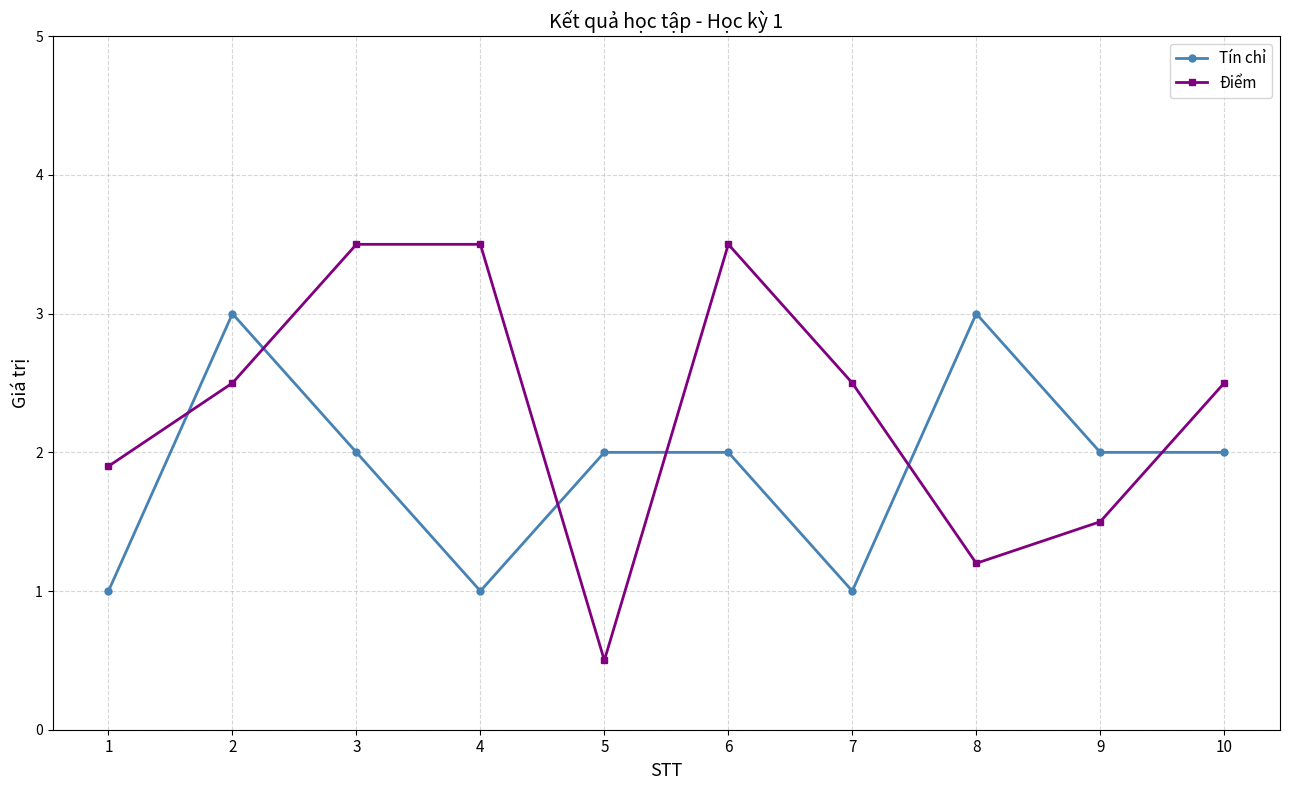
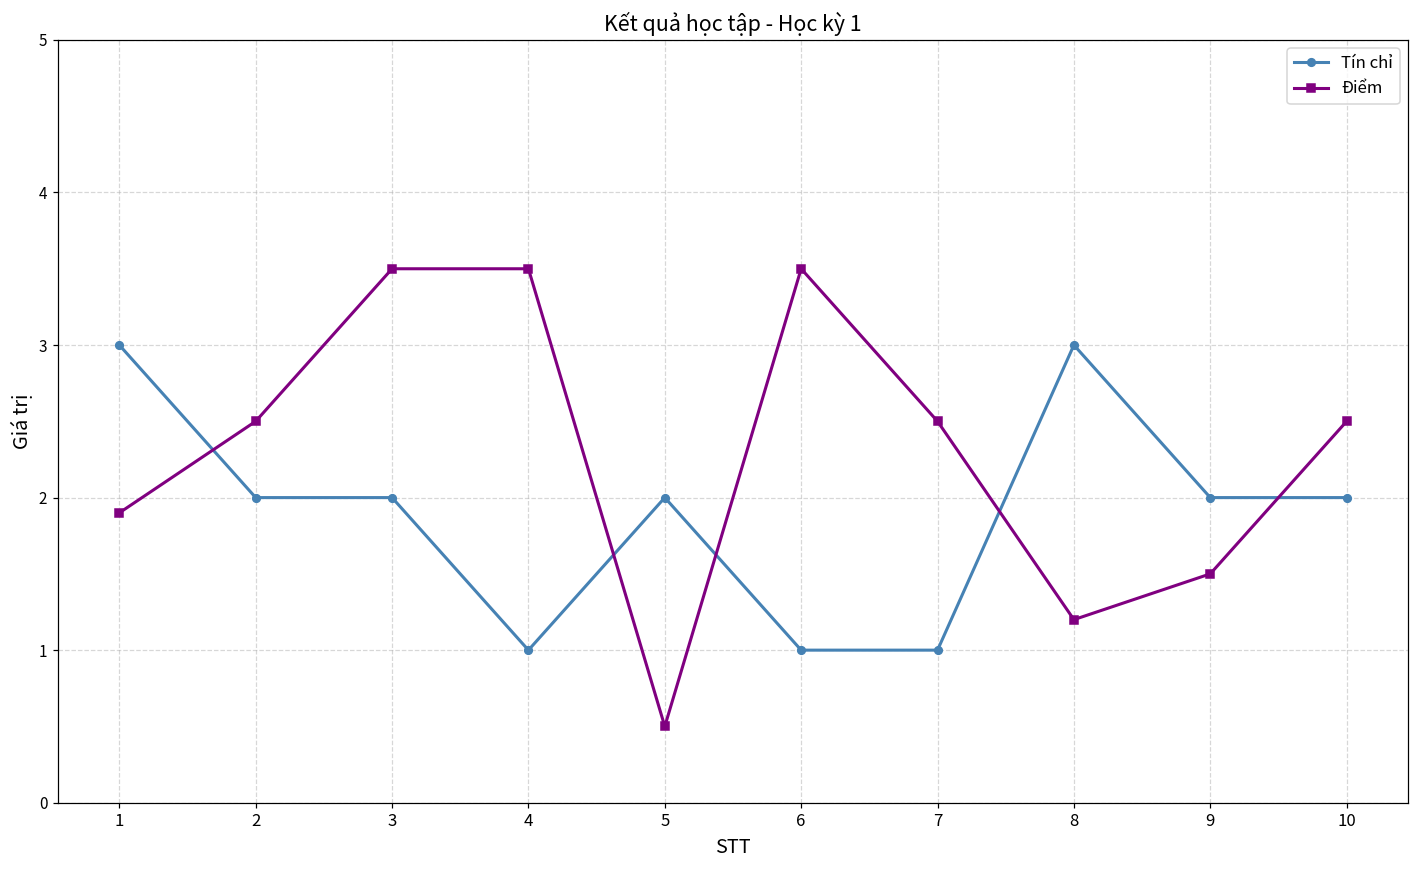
  {
    "Tín chỉ": {
-     "1": 1,
-     "2": 3,
+     "1": 3,
+     "2": 2,
      "3": 2,
      "4": 1,
      "5": 2,
-     "6": 2,
+     "6": 1,
      "7": 1,
      "8": 3,
      "9": 2,
      "10": 2
    },
    "Điểm": {
      "1": 1.90,
      "2": 2.50,
      "3": 3.50,
      "4": 3.50,
      "5": 0.50,
      "6": 3.50,
      "7": 2.50,
      "8": 1.20,
      "9": 1.50,
      "10": 2.50
    }
  }
